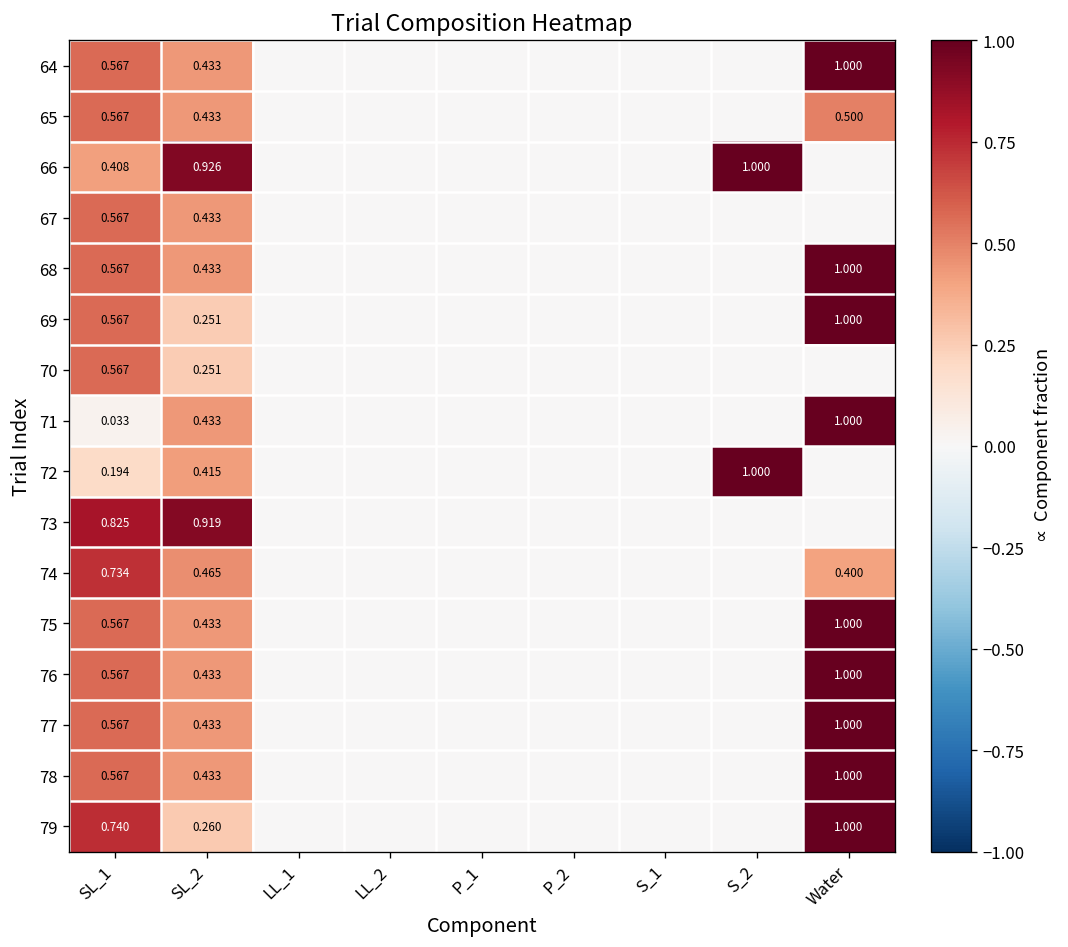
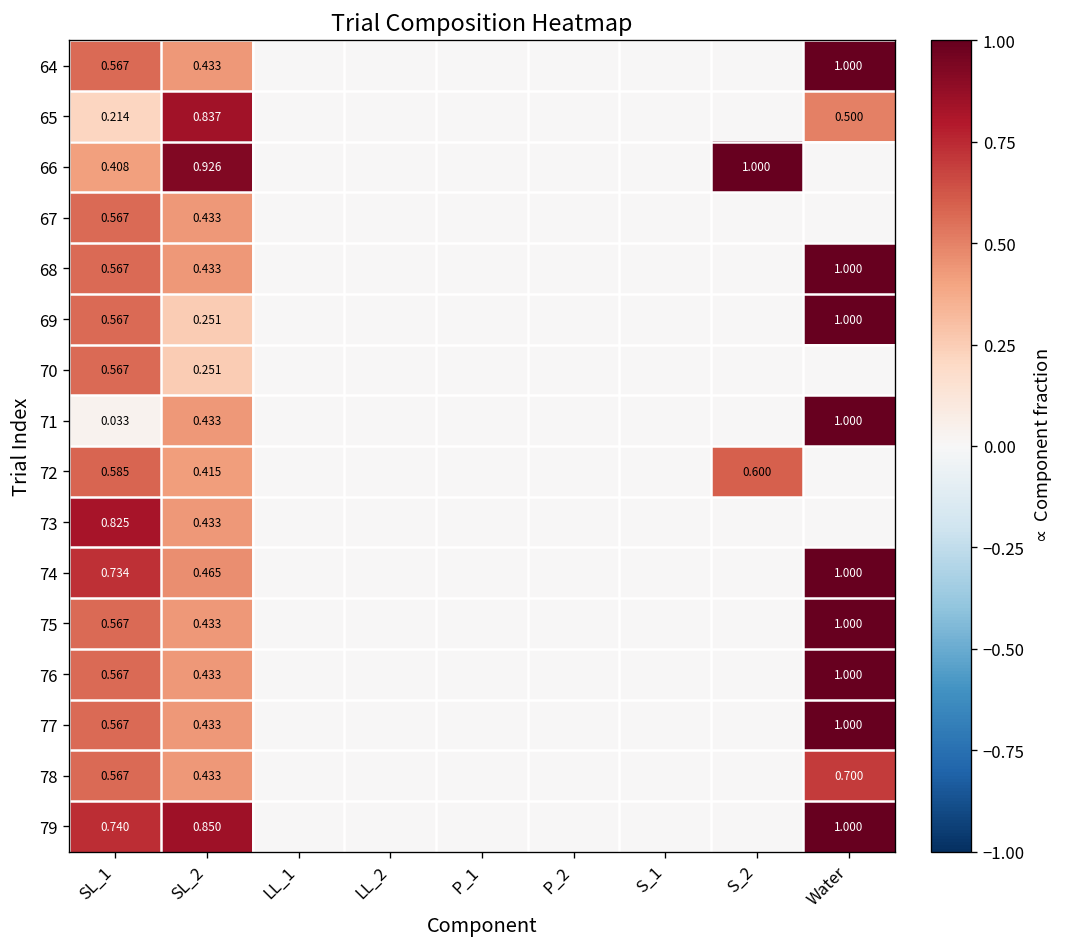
  {
    "64": {
      "SL_1": 0.567,
      "SL_2": 0.433,
      "Water": 1.000
    },
    "65": {
-     "SL_1": 0.567,
-     "SL_2": 0.433,
+     "SL_1": 0.214,
+     "SL_2": 0.837,
      "Water": 0.500
    },
    "66": {
      "SL_1": 0.408,
      "SL_2": 0.926,
      "S_2": 1.000
    },
    "67": {
      "SL_1": 0.567,
      "SL_2": 0.433
    },
    "68": {
      "SL_1": 0.567,
      "SL_2": 0.433,
      "Water": 1.000
    },
    "69": {
      "SL_1": 0.567,
      "SL_2": 0.251,
      "Water": 1.000
    },
    "70": {
      "SL_1": 0.567,
      "SL_2": 0.251
    },
    "71": {
      "SL_1": 0.033,
      "SL_2": 0.433,
      "Water": 1.000
    },
    "72": {
-     "SL_1": 0.194,
+     "SL_1": 0.585,
      "SL_2": 0.415,
-     "S_2": 1.000
+     "S_2": 0.600
    },
    "73": {
      "SL_1": 0.825,
-     "SL_2": 0.919
+     "SL_2": 0.433
    },
    "74": {
      "SL_1": 0.734,
      "SL_2": 0.465,
-     "Water": 0.400
+     "Water": 1.000
    },
    "75": {
      "SL_1": 0.567,
      "SL_2": 0.433,
      "Water": 1.000
    },
    "76": {
      "SL_1": 0.567,
      "SL_2": 0.433,
      "Water": 1.000
    },
    "77": {
      "SL_1": 0.567,
      "SL_2": 0.433,
      "Water": 1.000
    },
    "78": {
      "SL_1": 0.567,
      "SL_2": 0.433,
-     "Water": 1.000
+     "Water": 0.700
    },
    "79": {
      "SL_1": 0.740,
-     "SL_2": 0.260,
+     "SL_2": 0.850,
      "Water": 1.000
    }
  }
